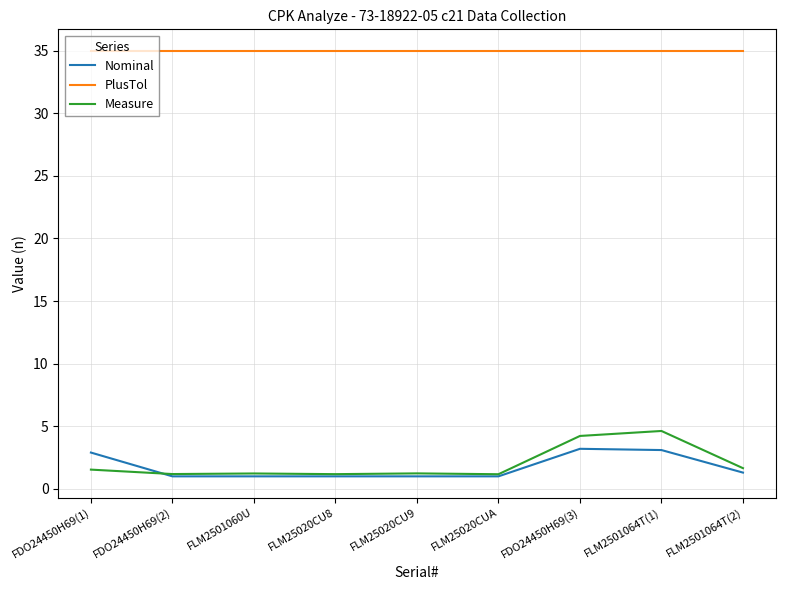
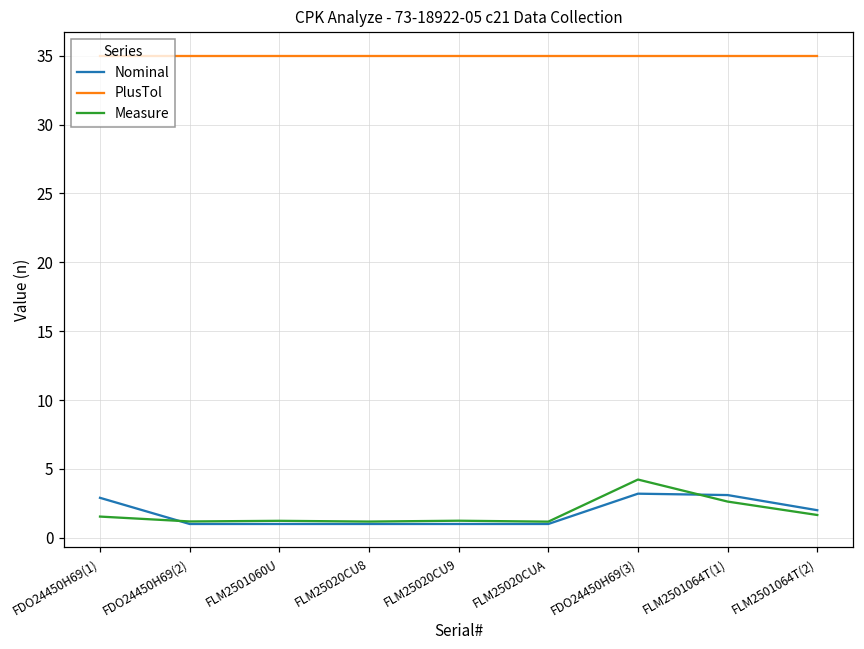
  {
    "Nominal": {
      "FDO24450H69(1)": 2.9,
      "FLM2501060U": 1.0,
      "FLM25020CU9": 1.0,
      "FDO24450H69(3)": 3.2,
      "FLM2501064T(1)": 3.1,
-     "FLM2501064T(2)": 1.3
+     "FLM2501064T(2)": 2.0
    },
    "PlusTol": {
      "FDO24450H69(2)": 35.0,
      "FLM2501060U": 35.0,
      "FLM25020CU8": 35.0,
      "FLM25020CU9": 35.0,
      "FLM25020CUA": 35.0,
      "FDO24450H69(3)": 35.0,
      "FLM2501064T(1)": 35.0,
      "FLM2501064T(2)": 35.0
    },
    "Measure": {
      "FDO24450H69(1)": 1.5,
      "FLM2501060U": 1.2,
      "FLM25020CU9": 1.2,
      "FDO24450H69(3)": 4.2,
-     "FLM2501064T(1)": 4.6,
+     "FLM2501064T(1)": 2.6,
      "FLM2501064T(2)": 1.7
    }
  }
